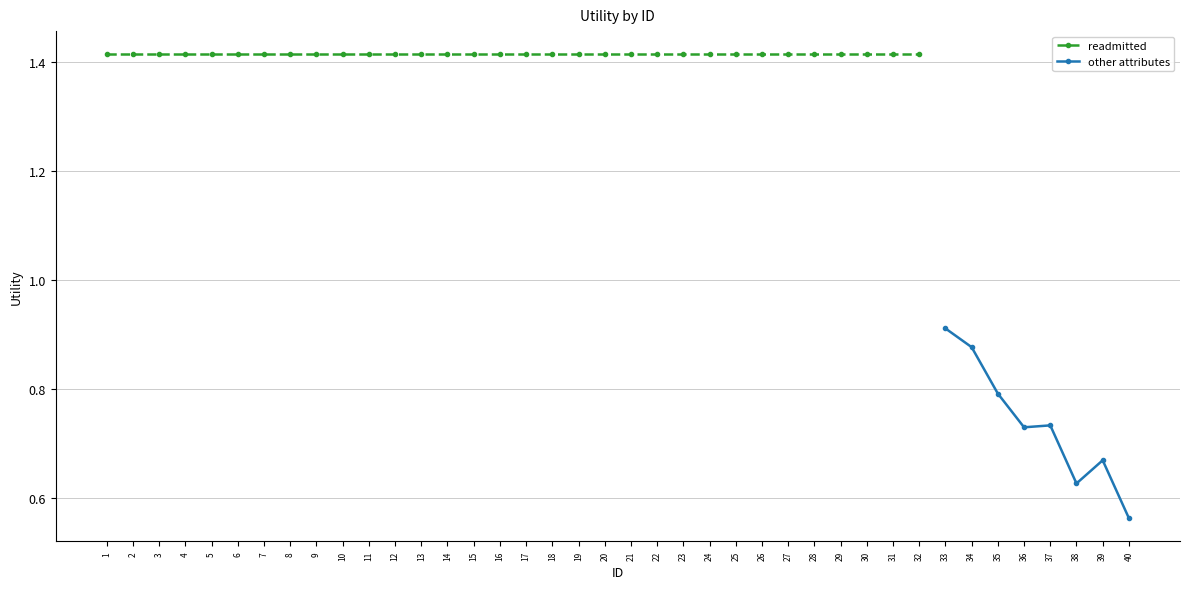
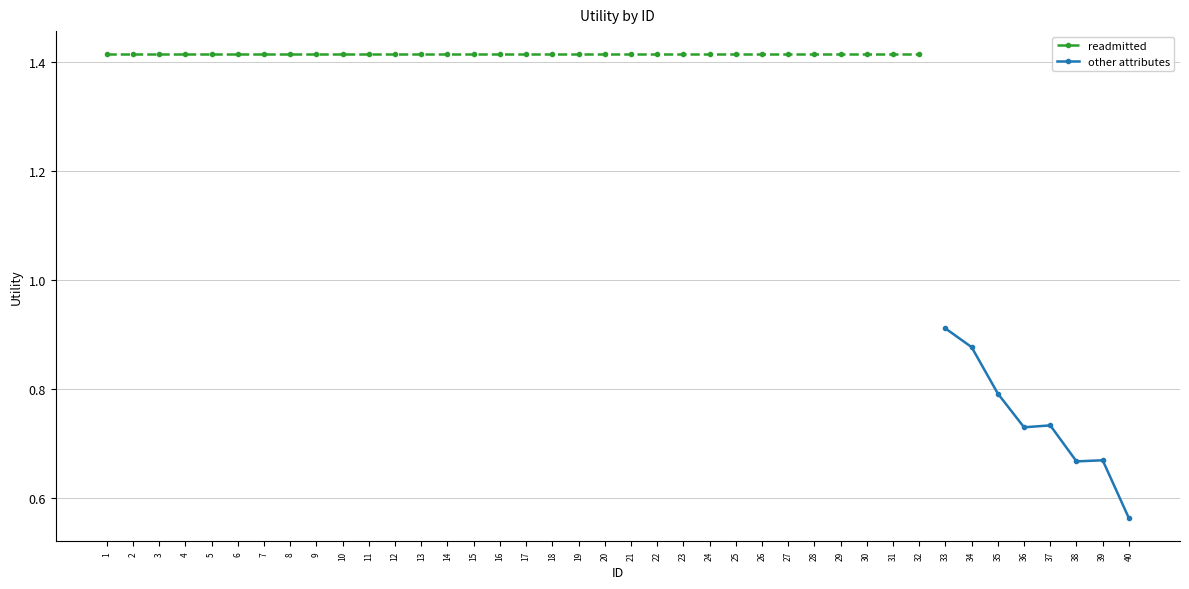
  {
    "readmitted": {
      "1": 1.41,
      "2": 1.41,
      "3": 1.41,
      "4": 1.41,
      "5": 1.41,
      "6": 1.41,
      "7": 1.41,
      "8": 1.41,
      "9": 1.41,
      "10": 1.41,
      "11": 1.41,
      "12": 1.41,
      "13": 1.41,
      "14": 1.41,
      "15": 1.41,
      "16": 1.41,
      "17": 1.41,
      "18": 1.41,
      "19": 1.41,
      "20": 1.41,
      "21": 1.41,
      "22": 1.41,
      "23": 1.41,
      "24": 1.41,
      "25": 1.41,
      "26": 1.41,
      "27": 1.41,
      "28": 1.41,
      "29": 1.41,
      "30": 1.41,
      "31": 1.41,
      "32": 1.41
    },
    "other attributes": {
      "33": 0.91,
      "34": 0.88,
      "35": 0.79,
      "36": 0.73,
      "37": 0.73,
-     "38": 0.63,
+     "38": 0.67,
      "39": 0.67,
      "40": 0.56
    }
  }
